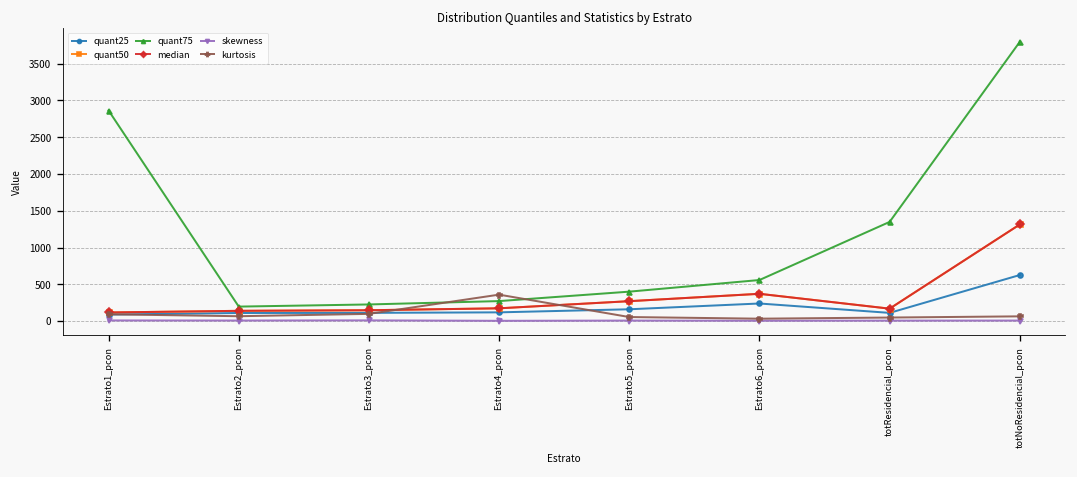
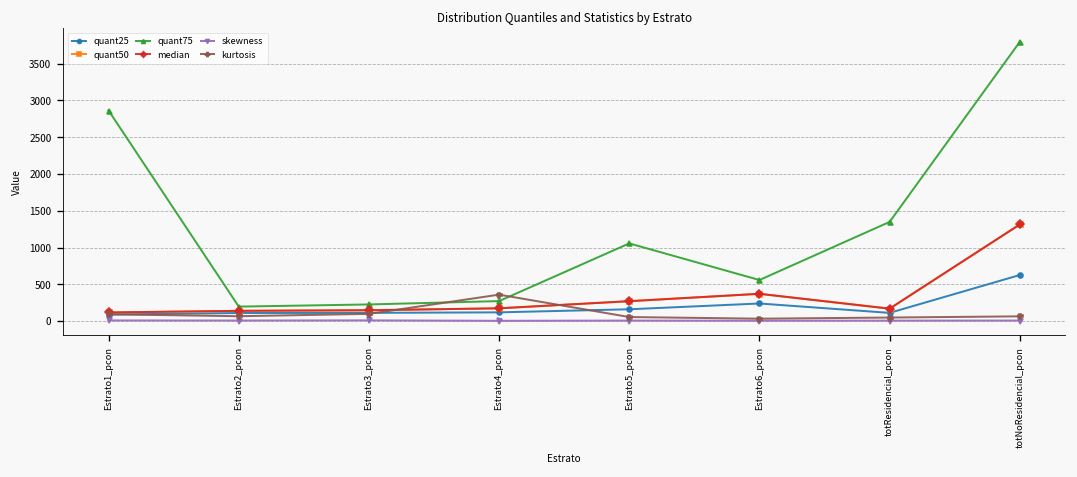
  {
    "quant25": {
      "Estrato4_pcon": 100,
      "Estrato5_pcon": 200,
      "Estrato6_pcon": 200,
      "totResidencial_pcon": 100,
      "totNoResidencial_pcon": 600
    },
    "median": {
      "Estrato4_pcon": 200,
      "Estrato5_pcon": 300,
      "Estrato6_pcon": 400,
      "totResidencial_pcon": 200,
      "totNoResidencial_pcon": 1300
    },
    "quant75": {
      "Estrato1_pcon": 2900,
      "Estrato2_pcon": 200,
      "Estrato3_pcon": 200,
      "Estrato4_pcon": 300,
-     "Estrato5_pcon": 400,
+     "Estrato5_pcon": 1100,
      "Estrato6_pcon": 600,
      "totResidencial_pcon": 1300,
      "totNoResidencial_pcon": 3800
    },
    "skewness": {
      "Estrato1_pcon": 0,
      "Estrato2_pcon": 0,
      "Estrato3_pcon": 0,
      "Estrato4_pcon": 0,
      "Estrato5_pcon": 0,
      "totResidencial_pcon": 0,
      "totNoResidencial_pcon": 0
    },
    "kurtosis": {
      "Estrato2_pcon": 100,
      "Estrato4_pcon": 400,
      "Estrato5_pcon": 100,
      "totResidencial_pcon": 0,
      "totNoResidencial_pcon": 100
    }
  }
